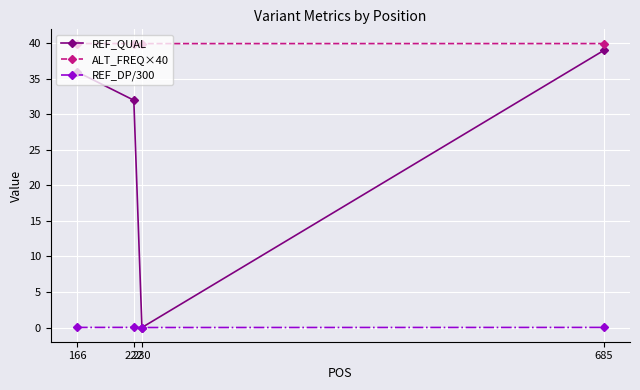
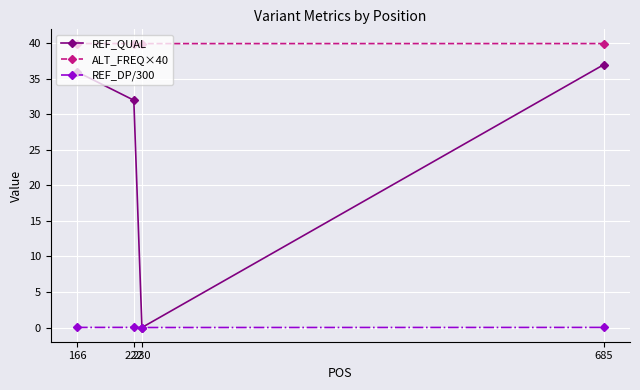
  {
    "REF_QUAL": {
-     "685": 39
+     "685": 37
    },
    "ALT_FREQ×40": {
      "685": 40
    },
    "REF_DP/300": {
      "166": 0,
      "685": 0
    }
  }
